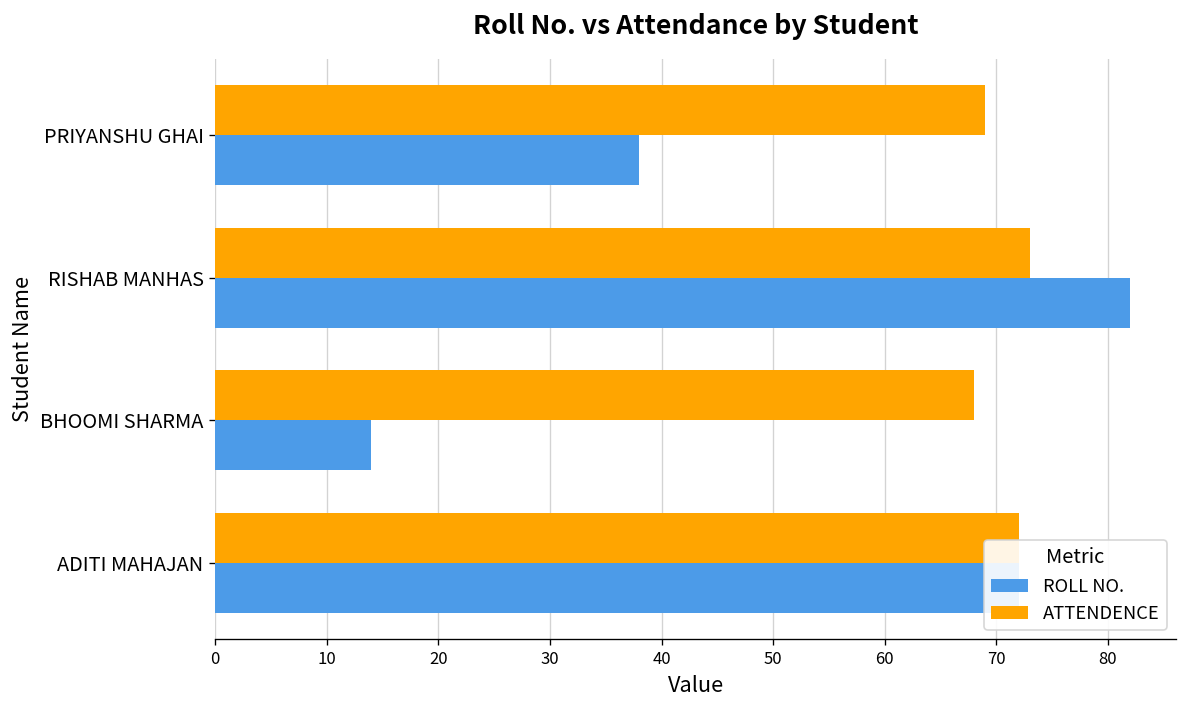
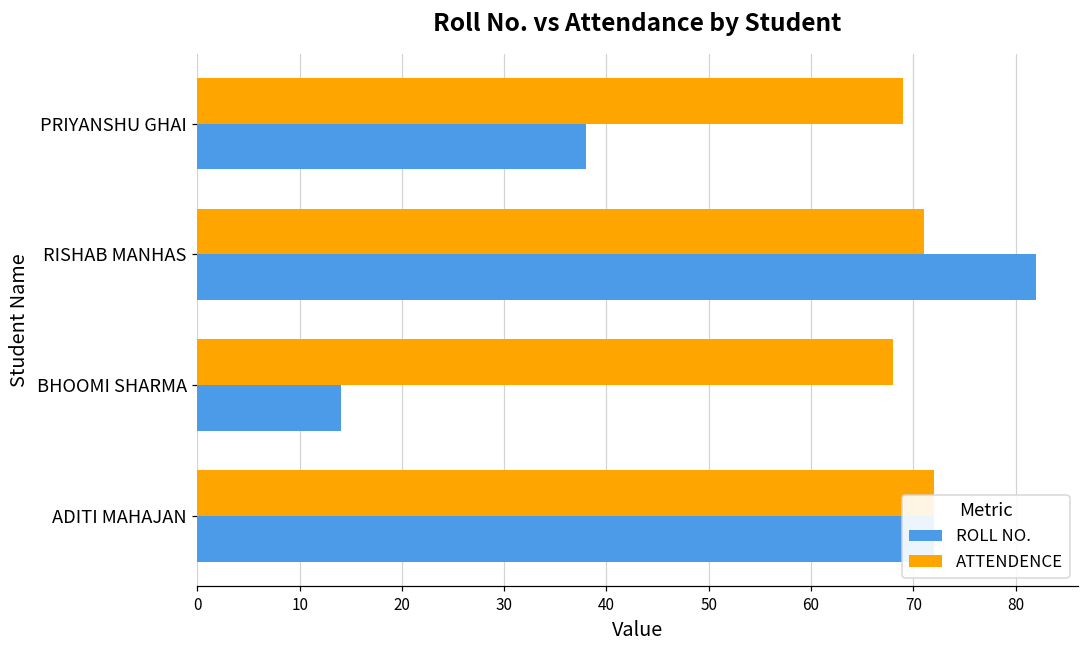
  {
    "ROLL NO.": {
      "PRIYANSHU GHAI": 38,
      "RISHAB MANHAS": 82,
      "BHOOMI SHARMA": 14
    },
    "ATTENDENCE": {
      "PRIYANSHU GHAI": 69,
-     "RISHAB MANHAS": 73,
+     "RISHAB MANHAS": 71,
      "BHOOMI SHARMA": 68
    }
  }
